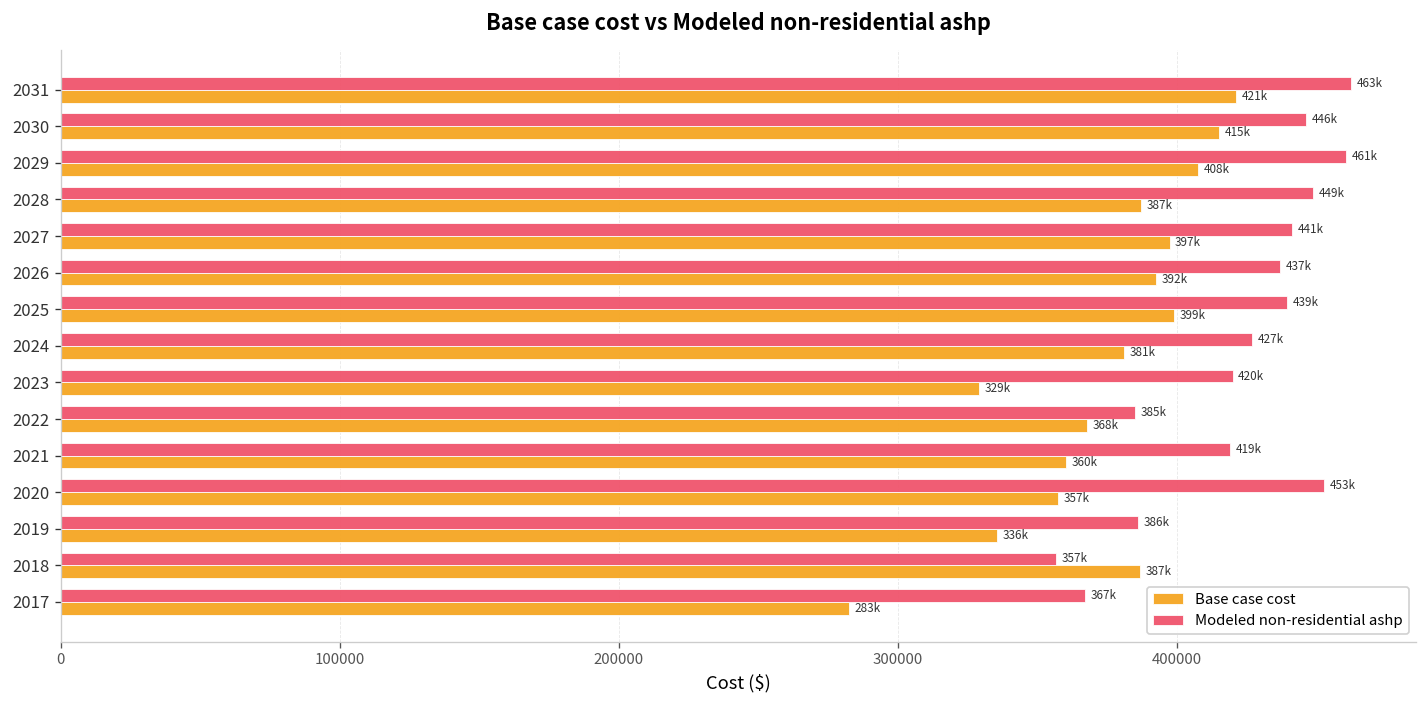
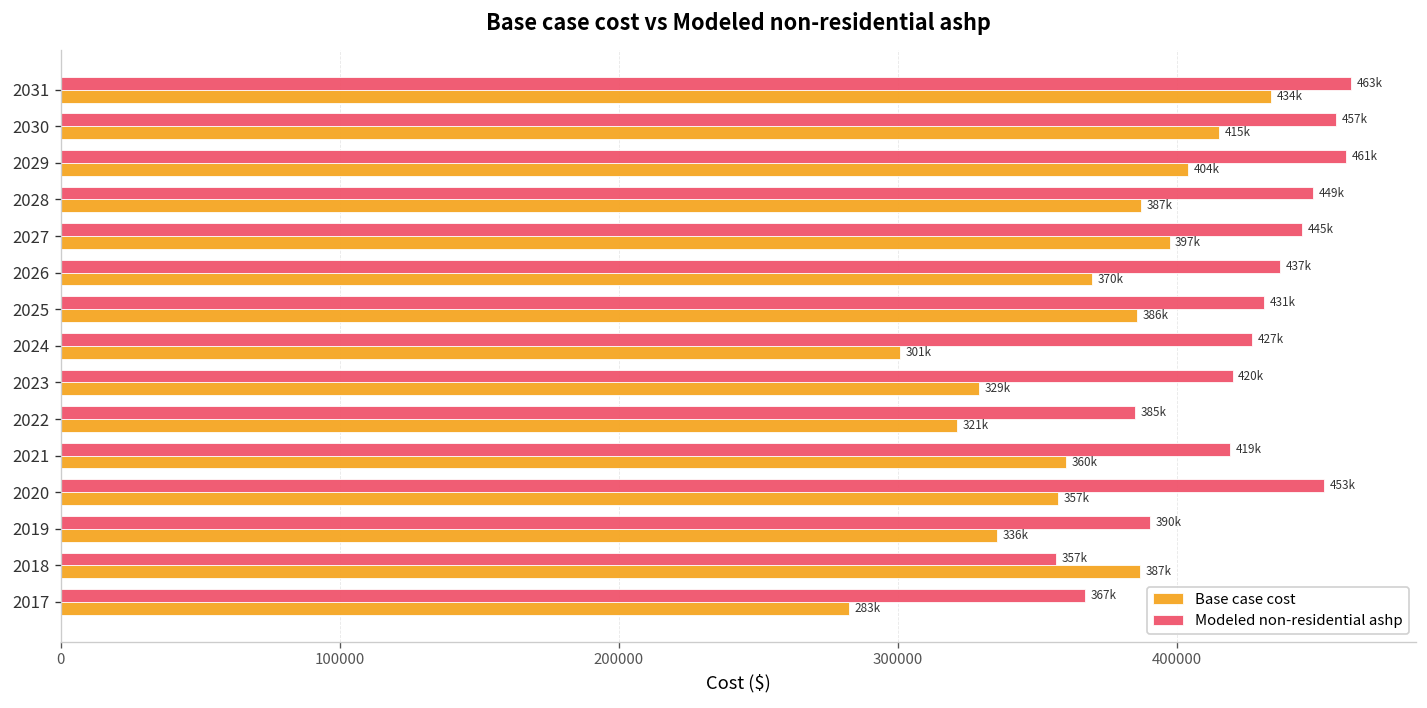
  {
    "Base case cost": {
-     "2031": "421k",
+     "2031": "434k",
      "2030": "415k",
-     "2029": "408k",
+     "2029": "404k",
      "2028": "387k",
      "2027": "397k",
-     "2026": "392k",
-     "2025": "399k",
-     "2024": "381k",
+     "2026": "370k",
+     "2025": "386k",
+     "2024": "301k",
      "2023": "329k",
-     "2022": "368k",
+     "2022": "321k",
      "2021": "360k",
      "2020": "357k",
      "2019": "336k",
      "2018": "387k",
      "2017": "283k"
    },
    "Modeled non-residential ashp": {
      "2031": "463k",
-     "2030": "446k",
+     "2030": "457k",
      "2029": "461k",
      "2028": "449k",
-     "2027": "441k",
+     "2027": "445k",
      "2026": "437k",
-     "2025": "439k",
+     "2025": "431k",
      "2024": "427k",
      "2023": "420k",
      "2022": "385k",
      "2021": "419k",
      "2020": "453k",
-     "2019": "386k",
+     "2019": "390k",
      "2018": "357k",
      "2017": "367k"
    }
  }
